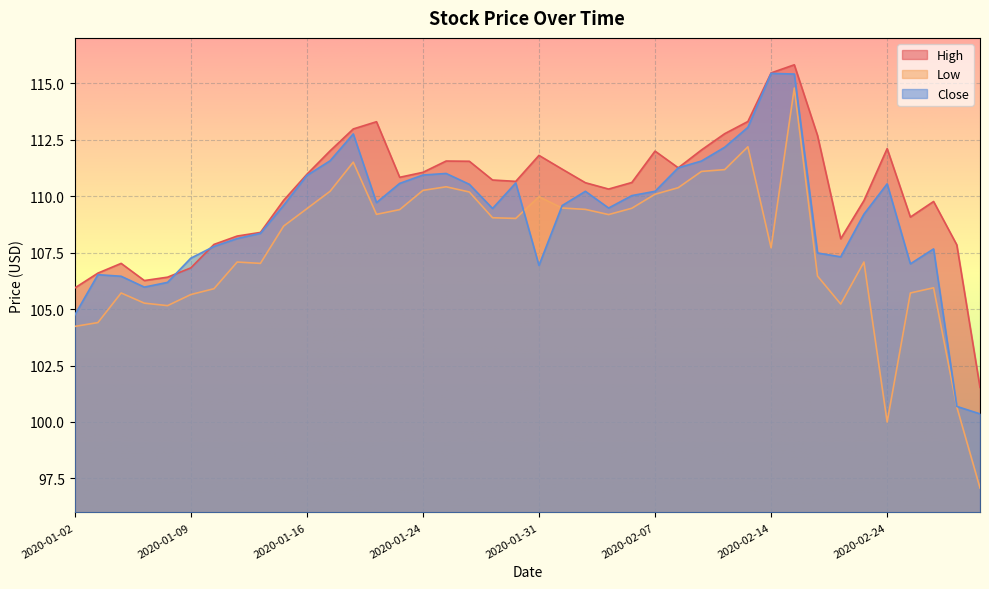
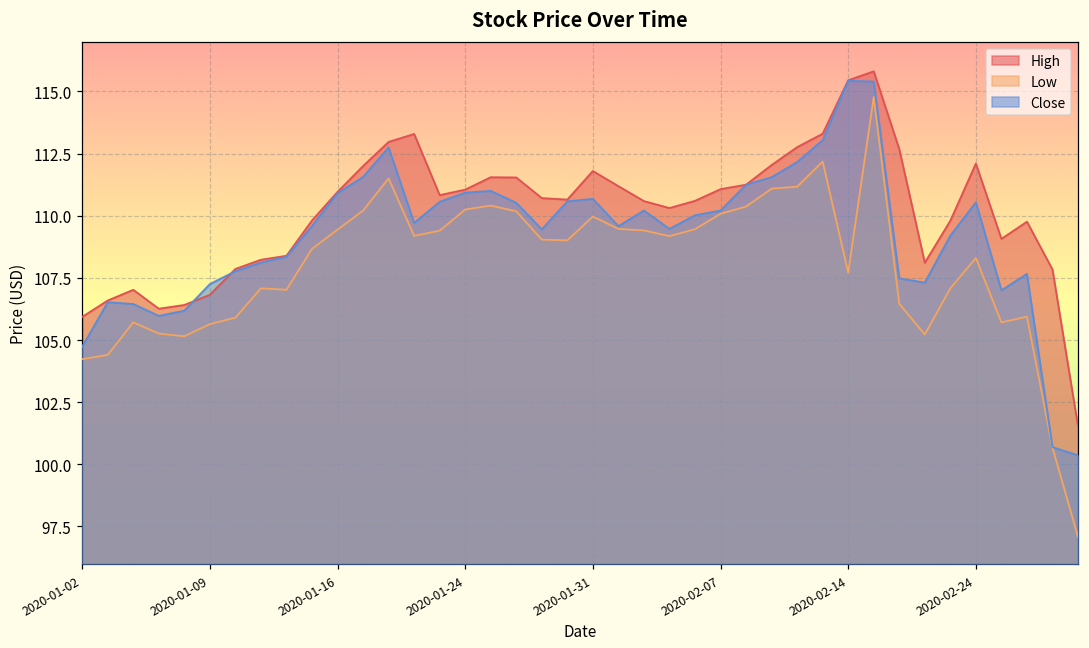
  {
    "High": {
      "2020-01-02": 105.9,
      "2020-01-09": 106.8,
      "2020-01-24": 111.1,
      "2020-01-31": 111.8,
-     "2020-02-07": 112.0,
+     "2020-02-07": 111.1,
      "2020-02-24": 112.1
    },
    "Low": {
      "2020-01-02": 104.2,
      "2020-01-09": 105.6,
      "2020-01-16": 109.4,
      "2020-01-24": 110.3,
      "2020-01-31": 110.0,
      "2020-02-07": 110.1,
      "2020-02-14": 107.7,
-     "2020-02-24": 100.0
+     "2020-02-24": 108.3
    },
    "Close": {
      "2020-01-02": 104.7,
      "2020-01-09": 107.3,
      "2020-01-24": 110.9,
-     "2020-01-31": 106.9,
+     "2020-01-31": 110.7,
      "2020-02-07": 110.2,
      "2020-02-24": 110.5
    }
  }
